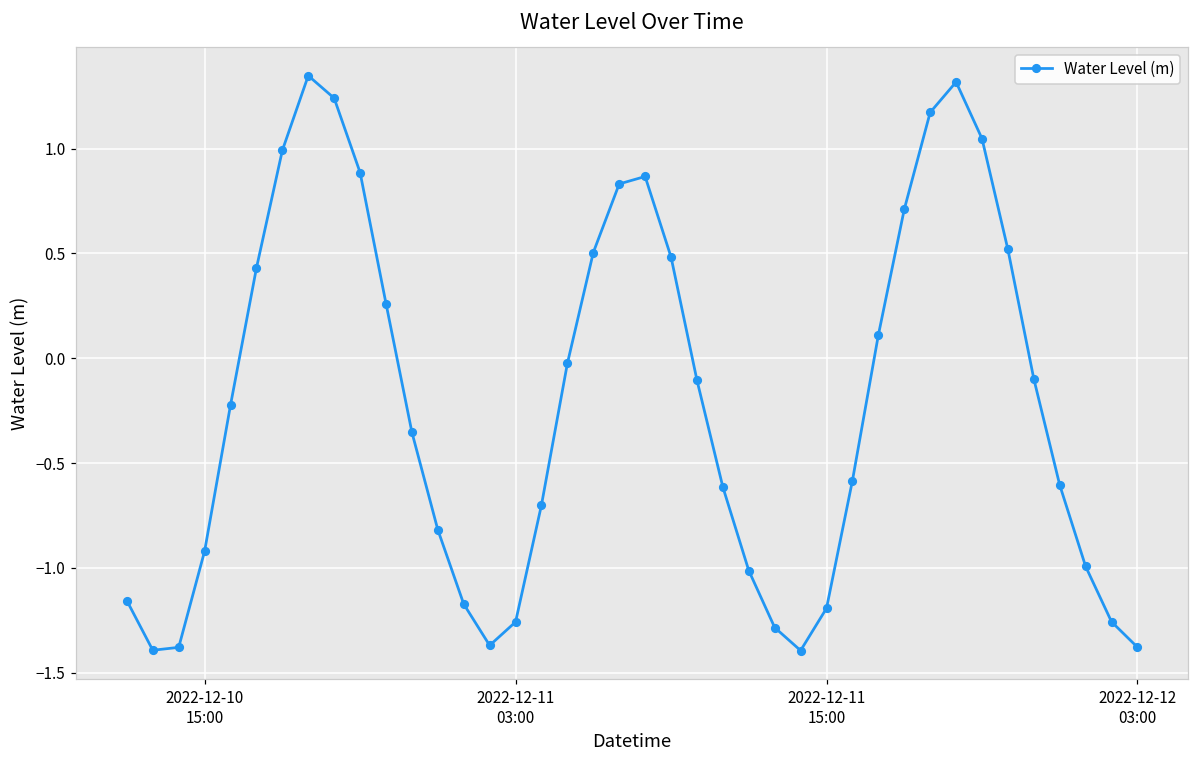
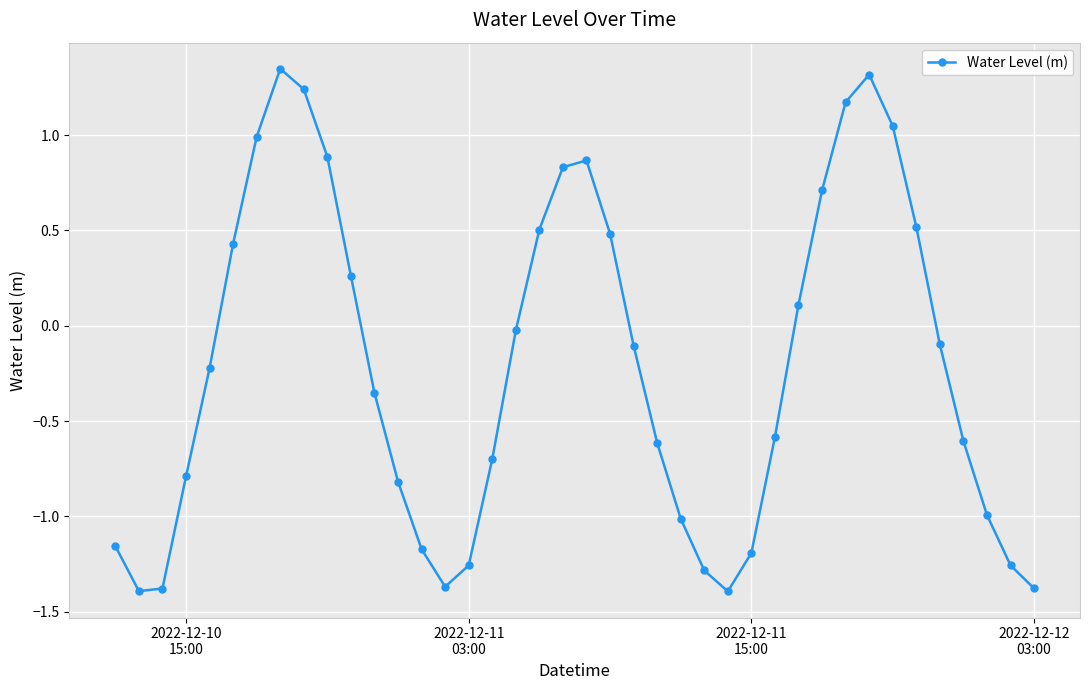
  {
-   "2022-12-10 15:00": -0.92,
+   "2022-12-10 15:00": -0.79,
    "2022-12-11 03:00": -1.26,
    "2022-12-11 15:00": -1.19,
    "2022-12-12 03:00": -1.38
  }
